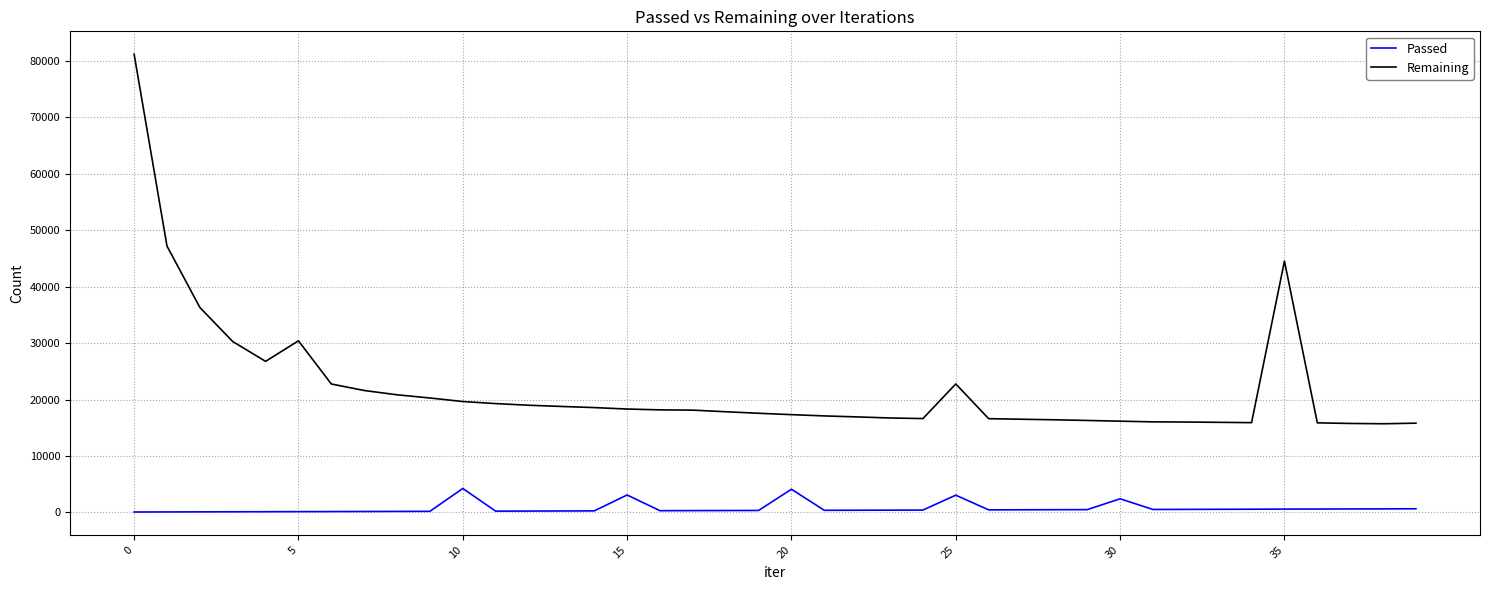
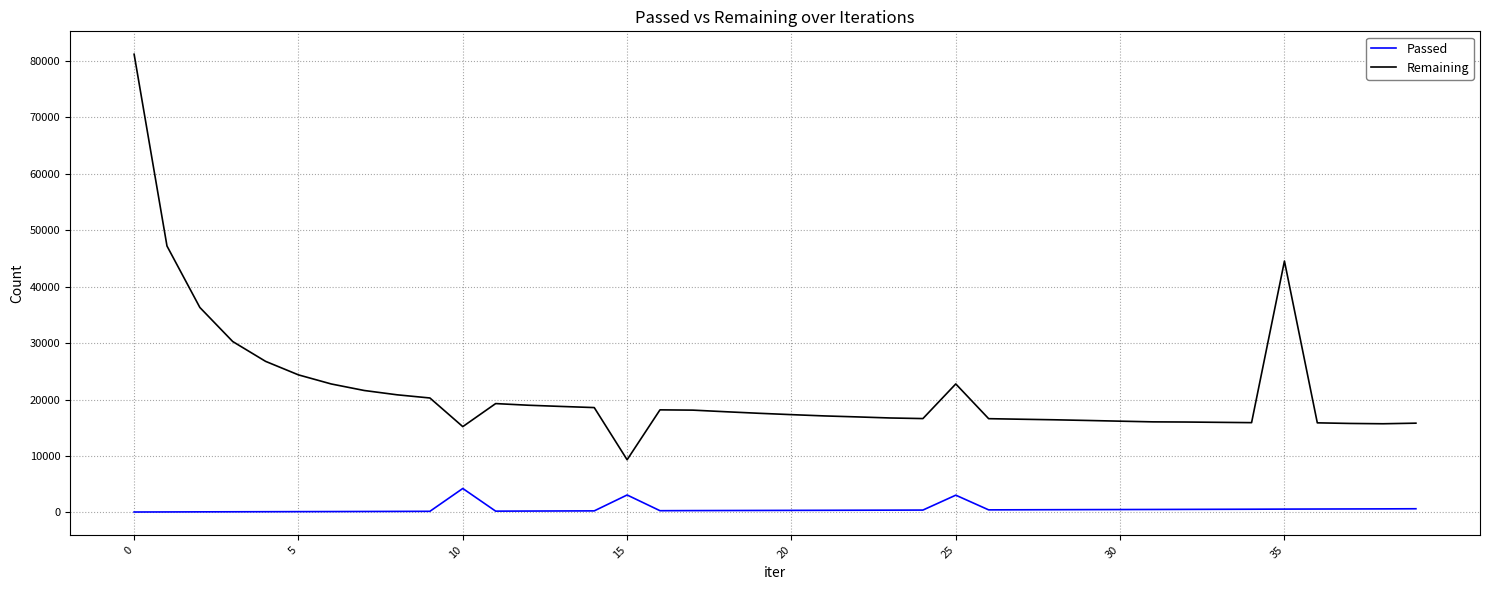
  {
    "Passed": {
      "0": 0,
      "5": 0,
      "10": 4000,
      "15": 3000,
-     "20": 4000,
+     "20": 0,
      "25": 3000,
-     "30": 2000,
+     "30": 1000,
      "35": 1000
    },
    "Remaining": {
      "0": 81000,
-     "5": 30000,
-     "10": 20000,
-     "15": 18000,
+     "5": 24000,
+     "10": 15000,
+     "15": 9000,
      "20": 17000,
      "25": 23000,
      "30": 16000,
      "35": 45000
    }
  }
